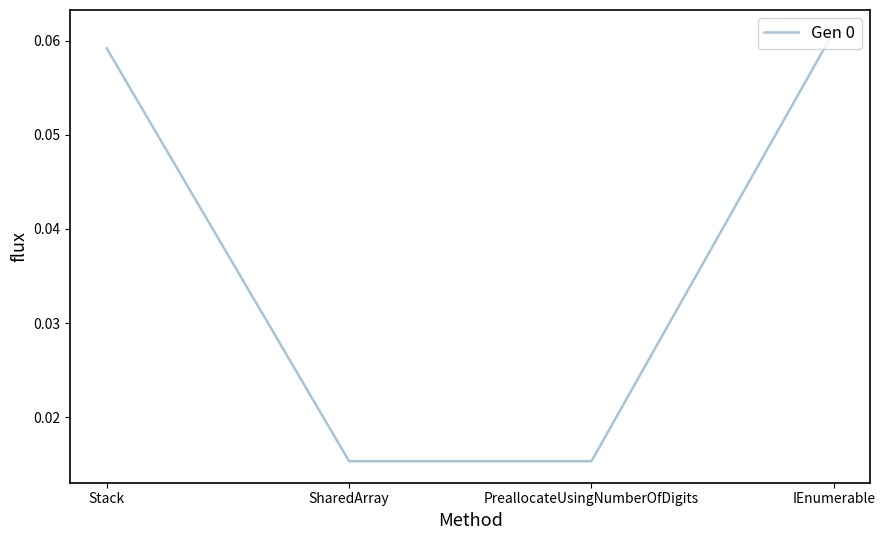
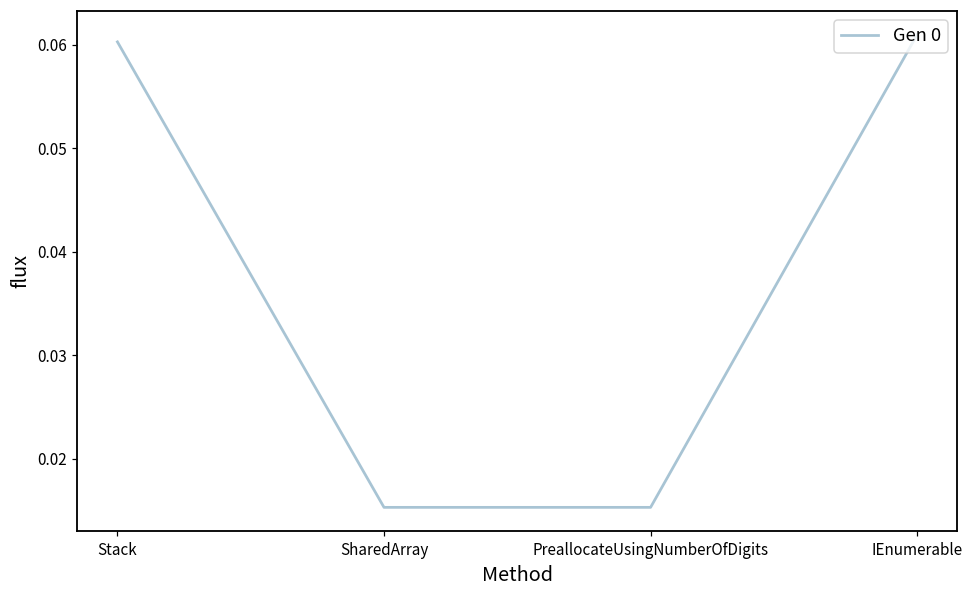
  {
-   "Stack": 0.059,
+   "Stack": 0.060,
    "SharedArray": 0.015,
    "PreallocateUsingNumberOfDigits": 0.015
  }
